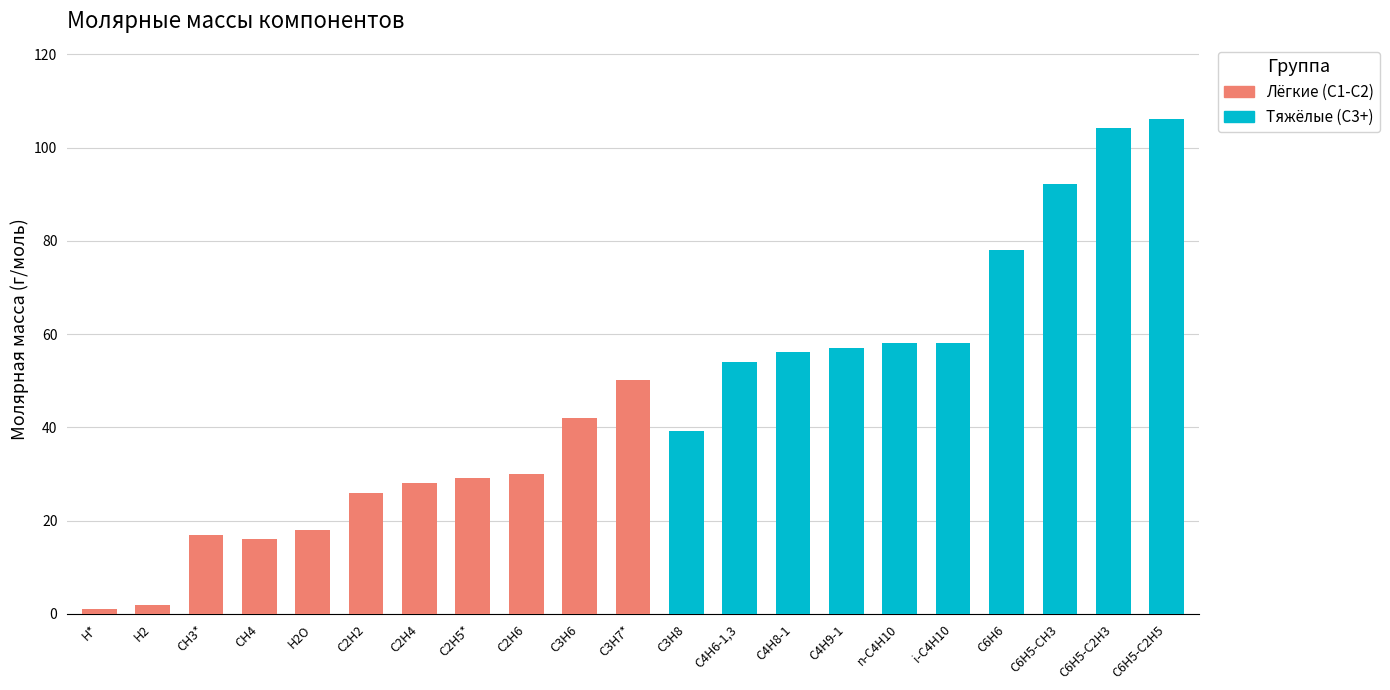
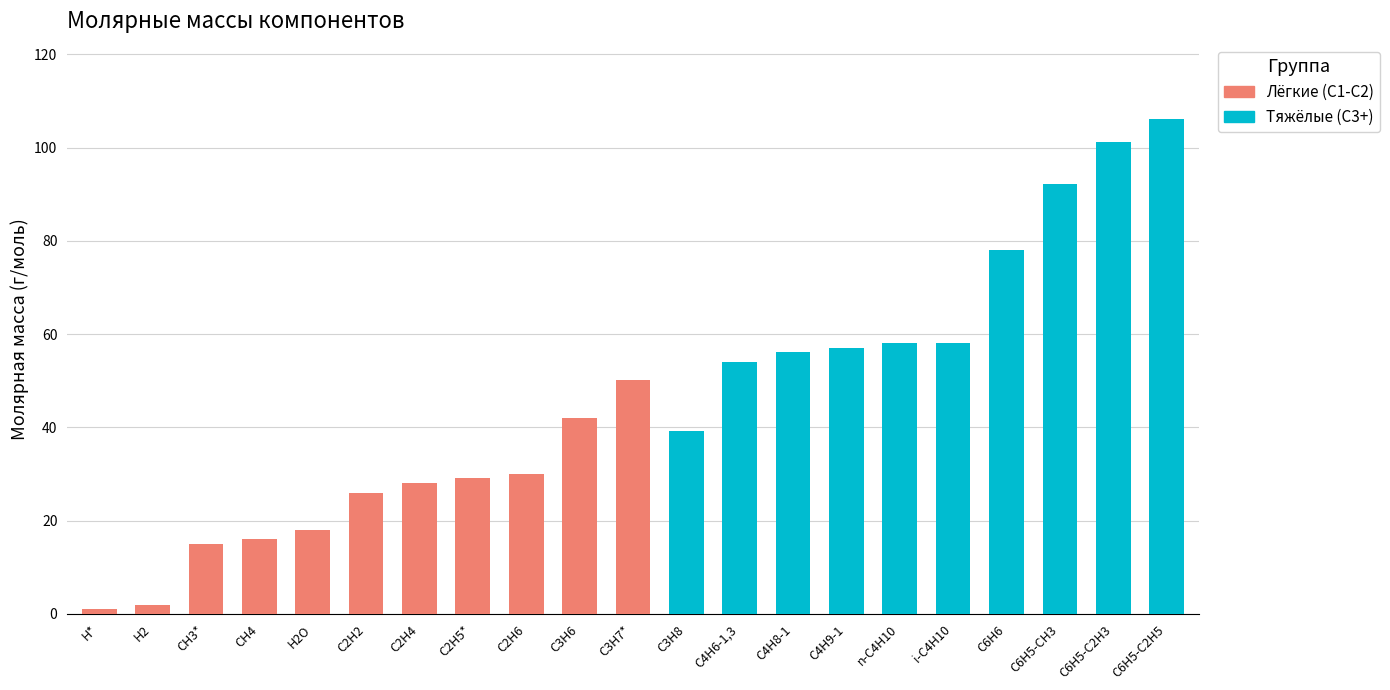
  {
    "H*": 1,
    "H2": 2,
-   "CH3*": 17,
+   "CH3*": 15,
    "CH4": 16,
    "H2O": 18,
    "C2H2": 26,
    "C2H4": 28,
    "C2H5*": 29,
    "C2H6": 30,
    "C3H6": 42,
    "C3H7*": 50,
    "C3H8": 39,
    "C4H6-1,3": 54,
    "C4H8-1": 56,
    "C4H9-1": 57,
    "n-C4H10": 58,
    "i-C4H10": 58,
    "C6H6": 78,
    "C6H5-CH3": 92,
-   "C6H5-C2H3": 104,
+   "C6H5-C2H3": 101,
    "C6H5-C2H5": 106
  }
